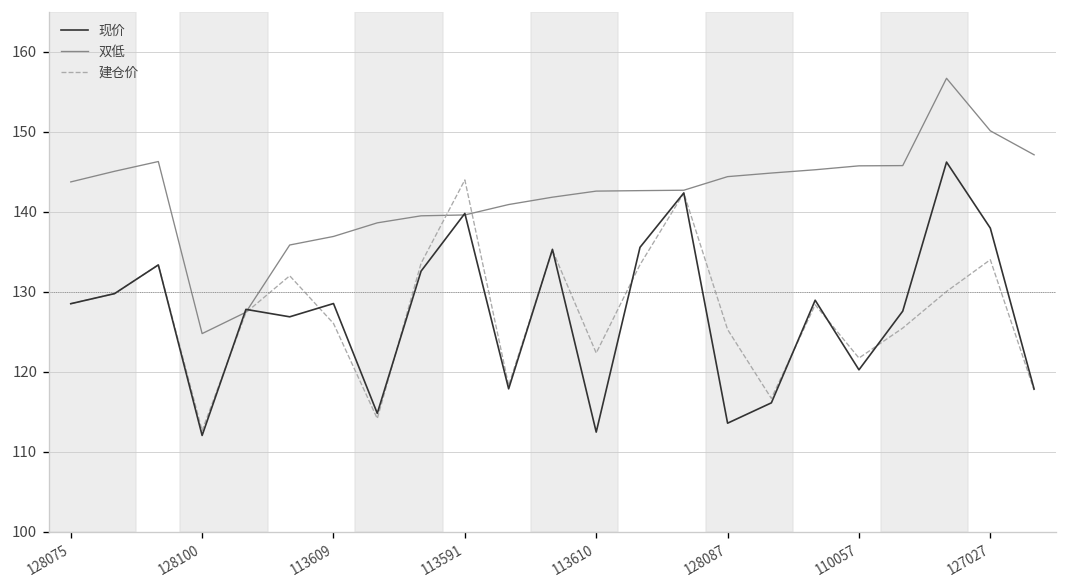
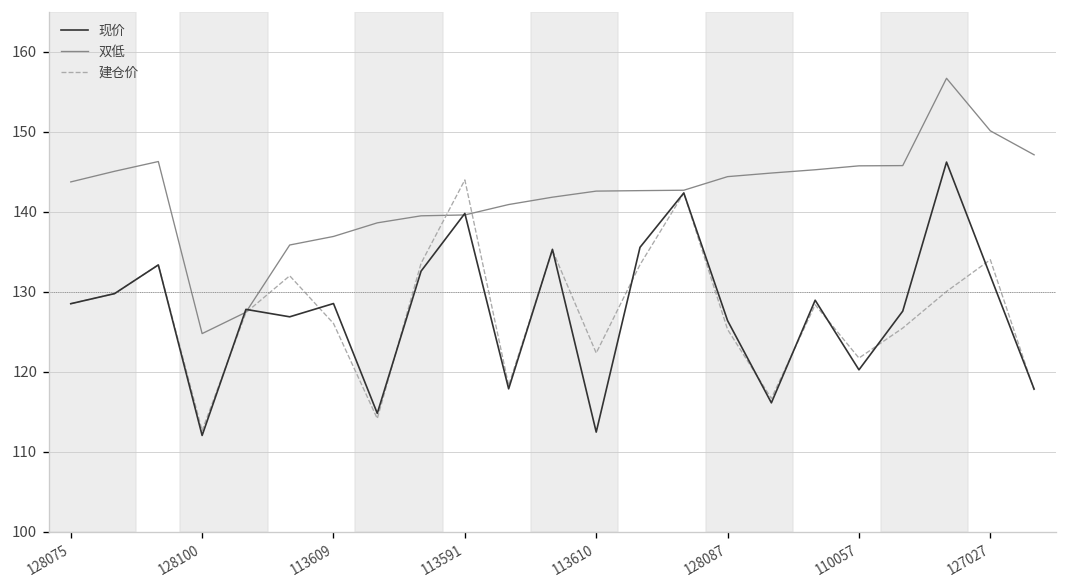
  {
    "现价": {
      "128100": 112,
      "113609": 129,
      "113610": 112,
-     "128087": 114,
+     "128087": 126,
      "110057": 120,
-     "127027": 138
+     "127027": 132
    }
  }
